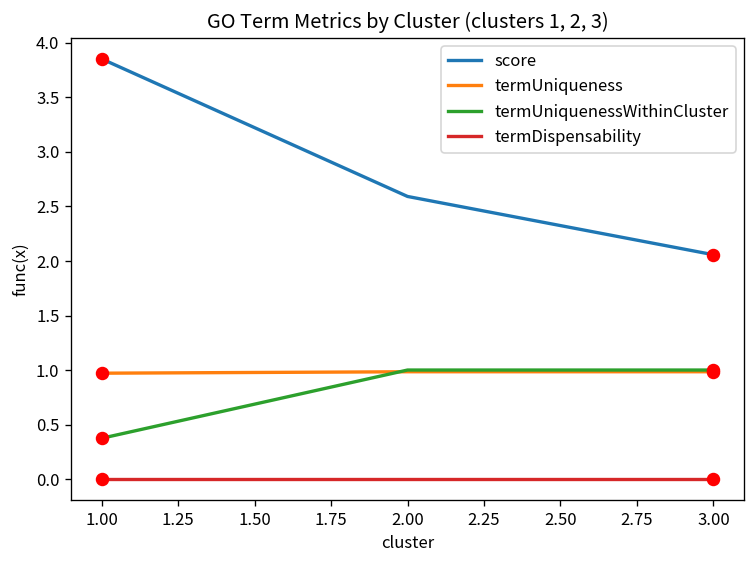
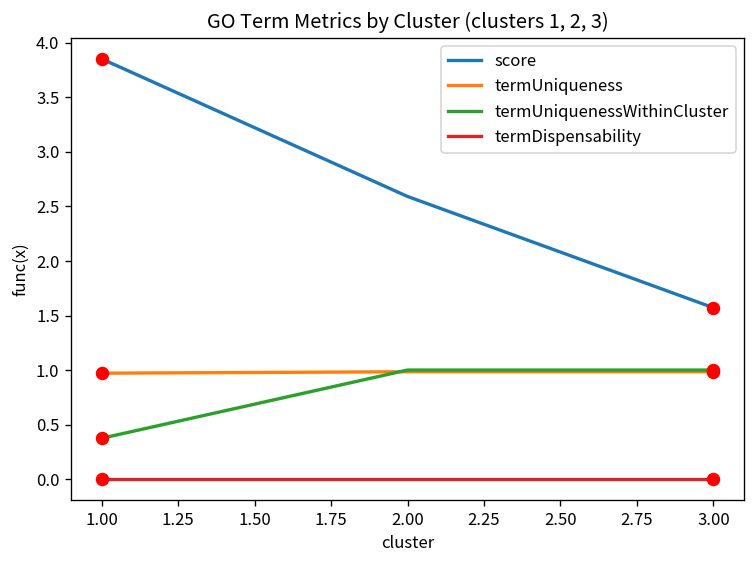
  {
    "score": {
      "2.00": 2.6,
-     "3.00": 2.1
+     "3.00": 1.6
    },
    "termDispensability": {
      "2.00": 0.0
    }
  }
